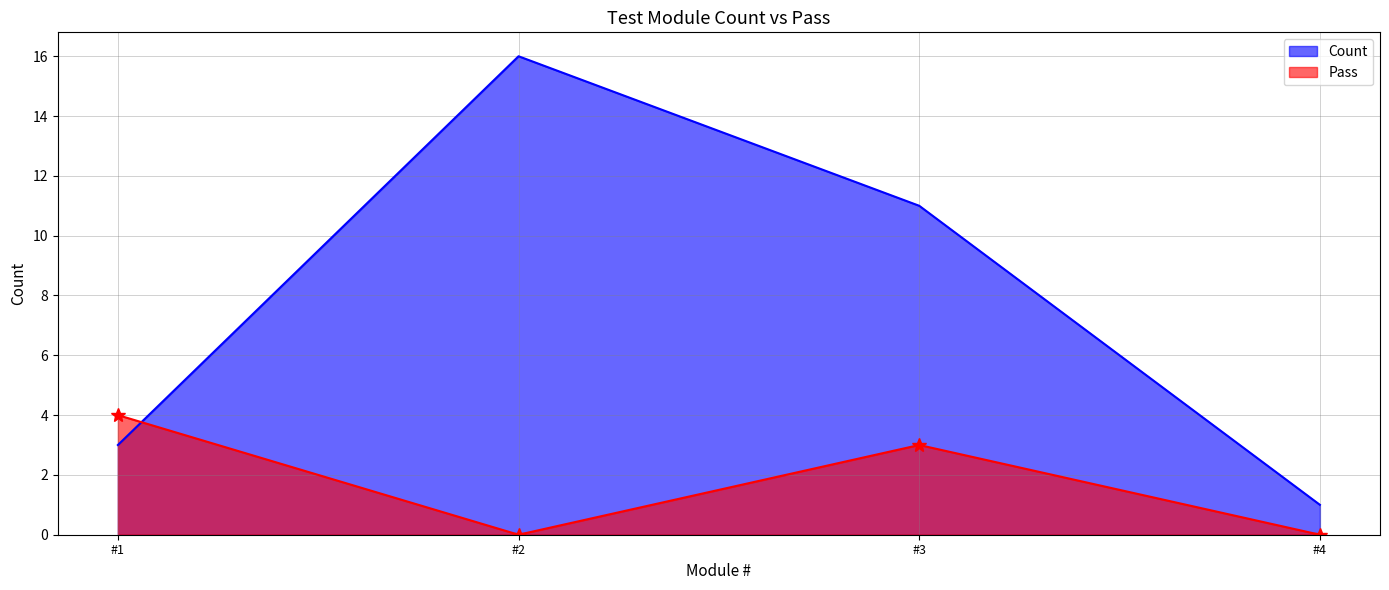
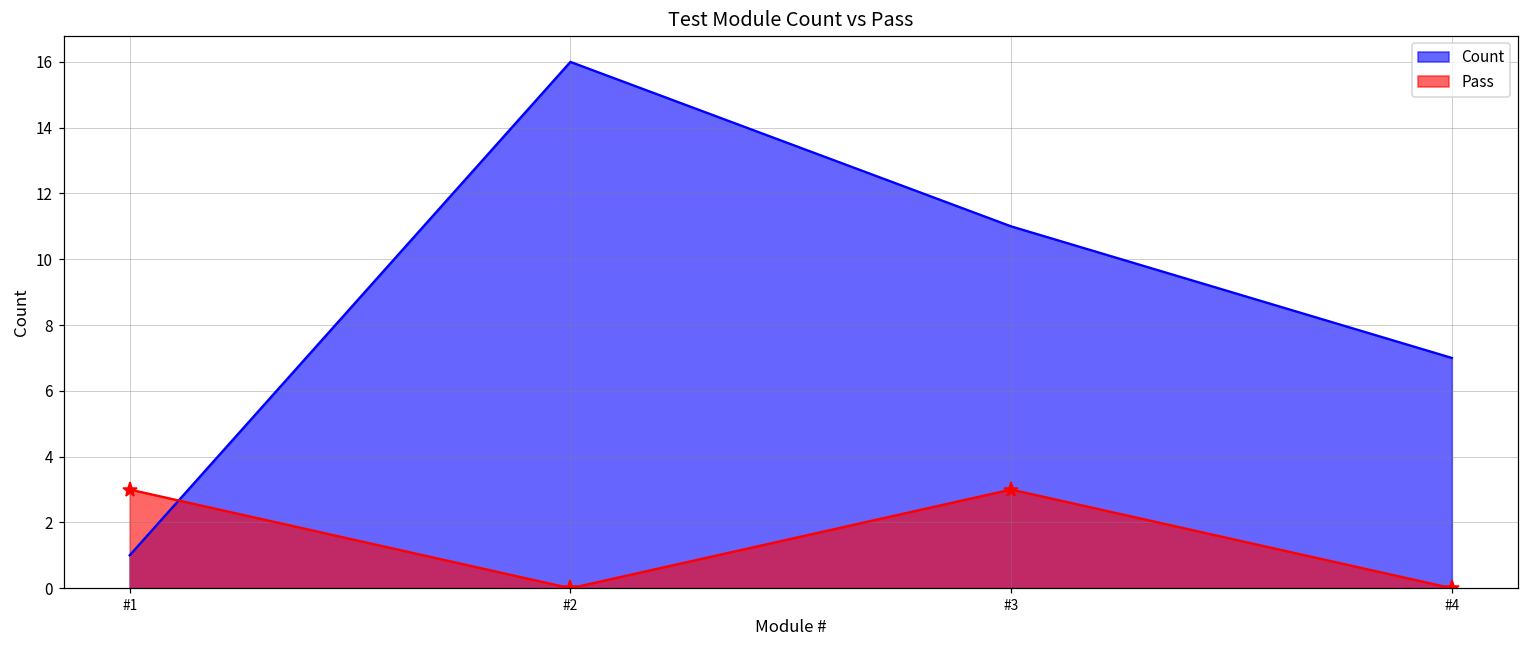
  {
    "Count": {
-     "#1": 3,
+     "#1": 1,
      "#2": 16,
      "#3": 11,
-     "#4": 1
+     "#4": 7
    },
    "Pass": {
-     "#1": 4,
+     "#1": 3,
      "#2": 0,
      "#3": 3,
      "#4": 0
    }
  }
